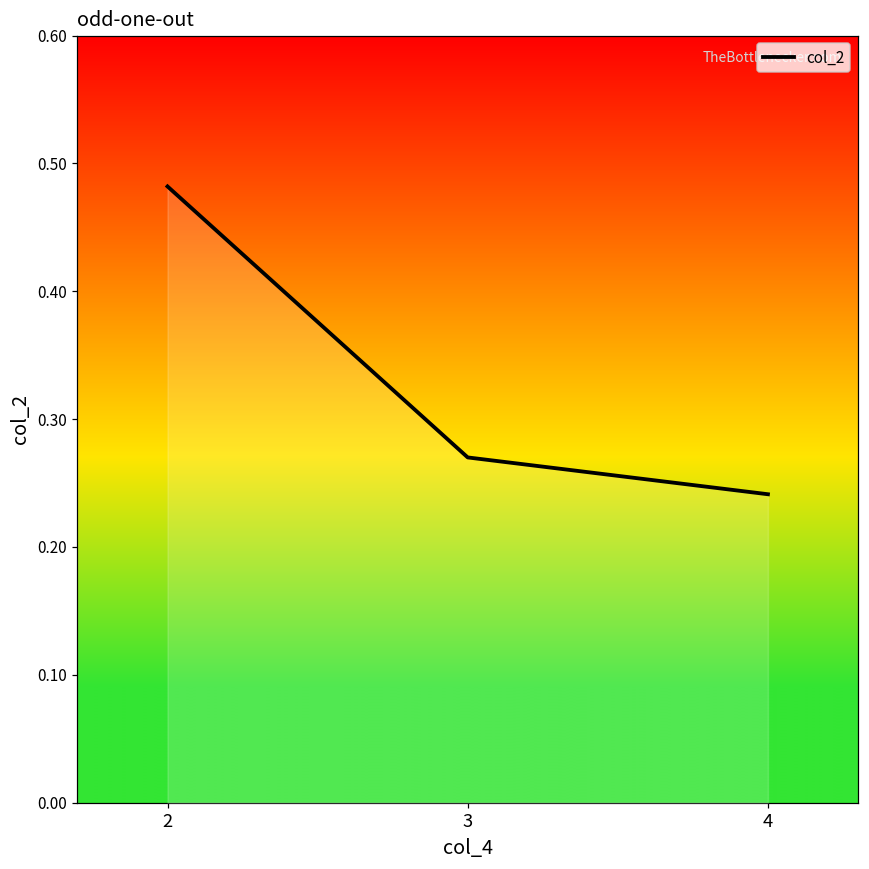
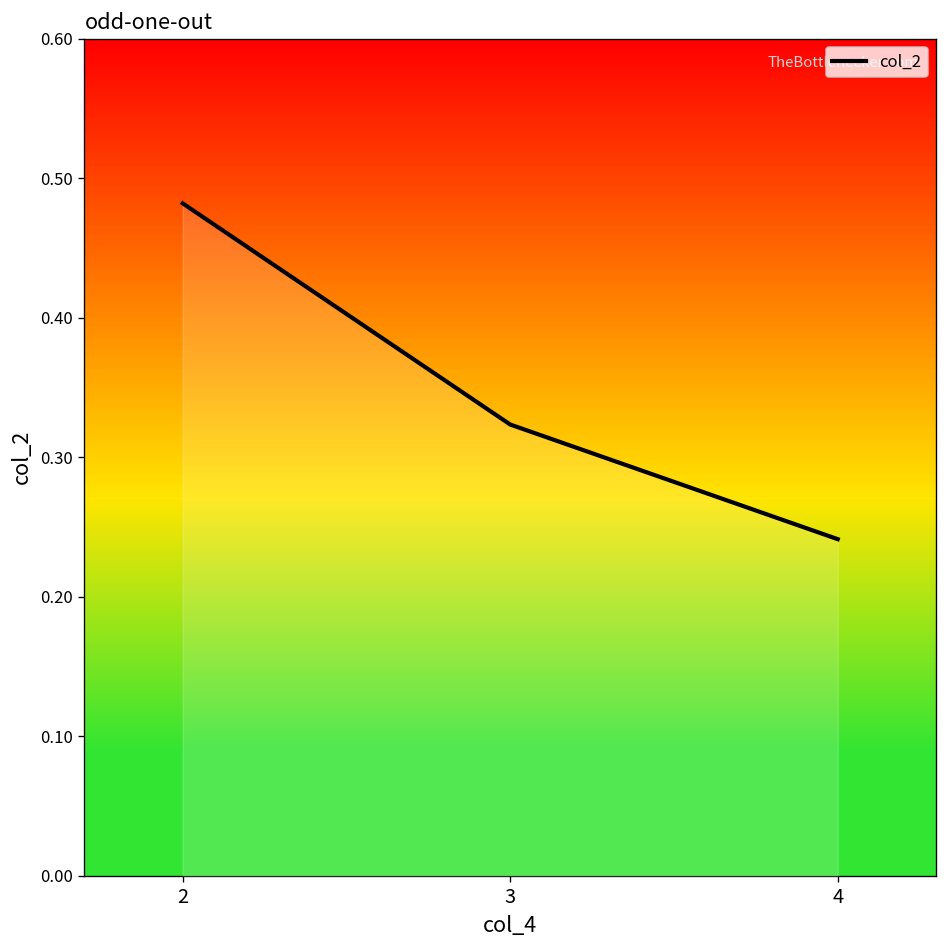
  {
    "2": 0.482,
-   "3": 0.270,
+   "3": 0.323,
    "4": 0.241
  }
